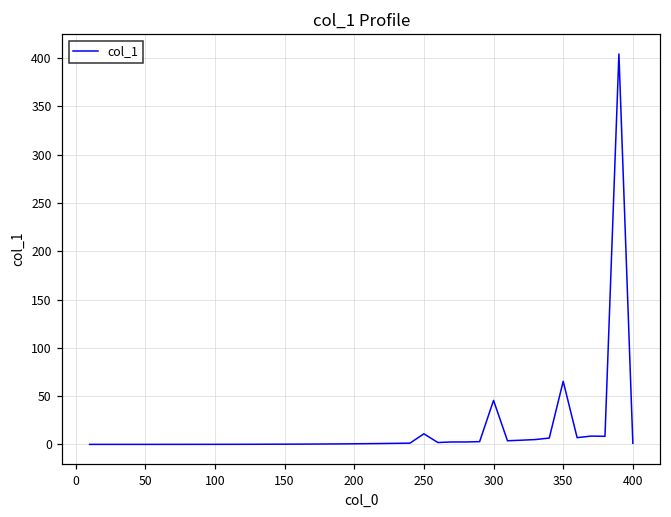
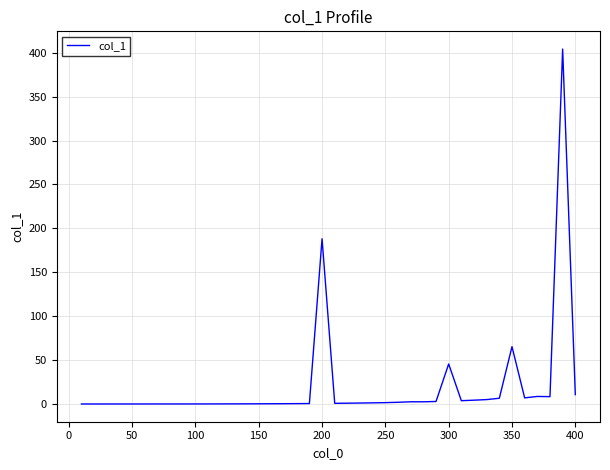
  {
    "50": 0,
    "100": 0,
    "150": 0,
-   "200": 0,
-   "250": 10,
+   "200": 190,
+   "250": 0,
    "300": 50,
    "350": 70,
-   "400": 0
+   "400": 10
  }
